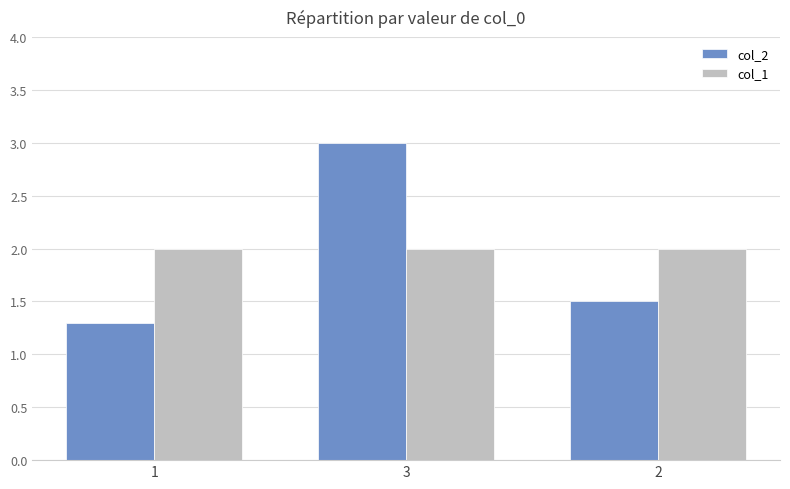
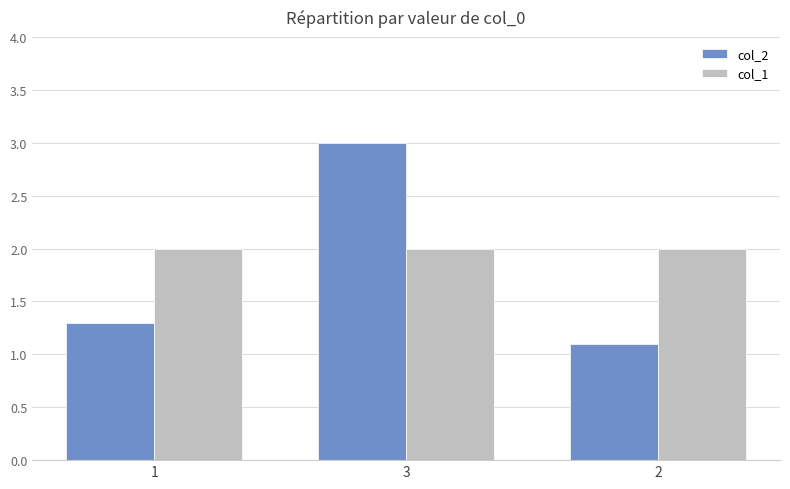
  {
    "col_2": {
      "1": 1.3,
      "3": 3.0,
-     "2": 1.5
+     "2": 1.1
    },
    "col_1": {
      "1": 2.0,
      "3": 2.0,
      "2": 2.0
    }
  }
